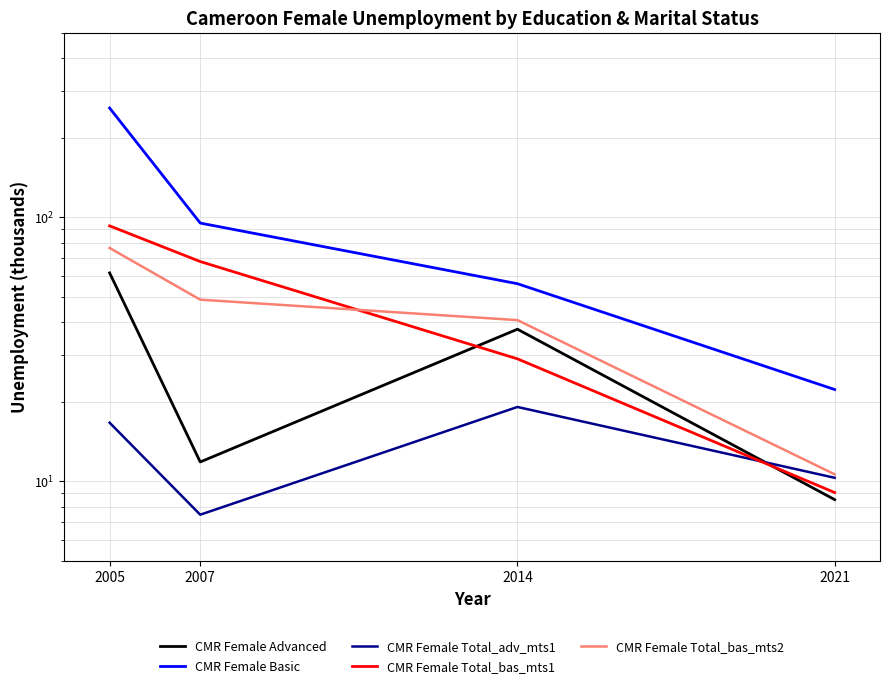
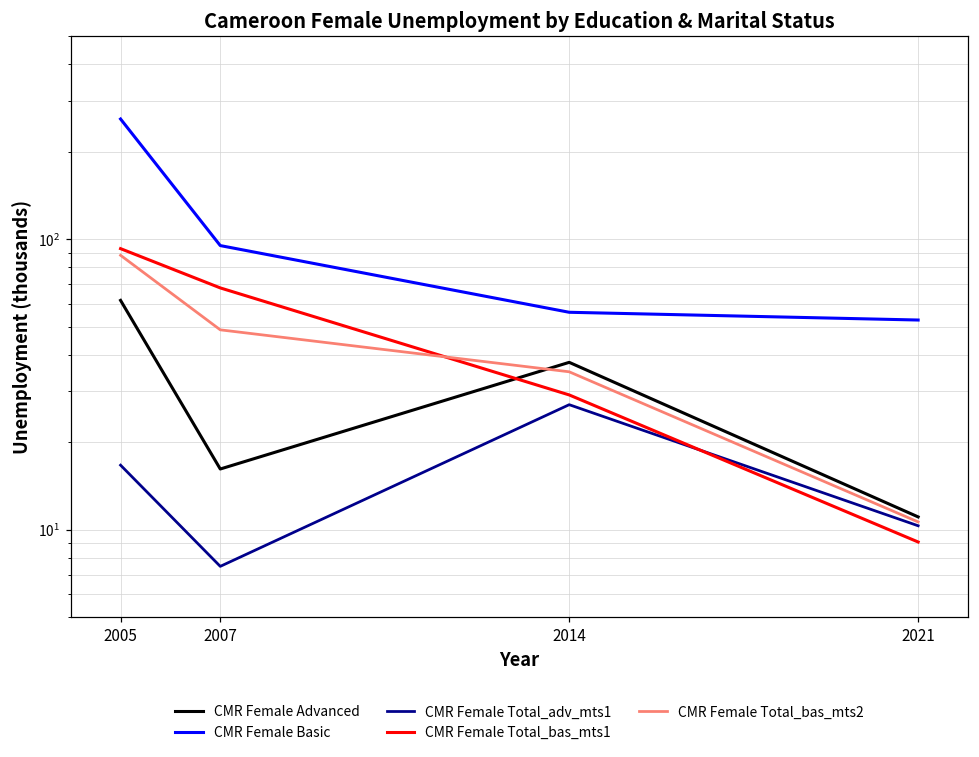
  {
    "CMR Female Advanced": {
      "2005": 62,
-     "2007": 12,
+     "2007": 16,
      "2014": 38,
-     "2021": 8.5
+     "2021": 11.1
    },
    "CMR Female Basic": {
      "2005": 260,
      "2007": 95,
      "2014": 56,
-     "2021": 22
+     "2021": 53
    },
    "CMR Female Total_adv_mts1": {
      "2005": 17,
      "2007": 7.5,
-     "2014": 19,
+     "2014": 27,
      "2021": 10.3
    },
    "CMR Female Total_bas_mts1": {
      "2005": 93,
      "2007": 68,
      "2014": 29,
      "2021": 9.1
    },
    "CMR Female Total_bas_mts2": {
-     "2005": 77,
+     "2005": 88,
      "2007": 49,
-     "2014": 41,
+     "2014": 35,
      "2021": 10.6
    }
  }
